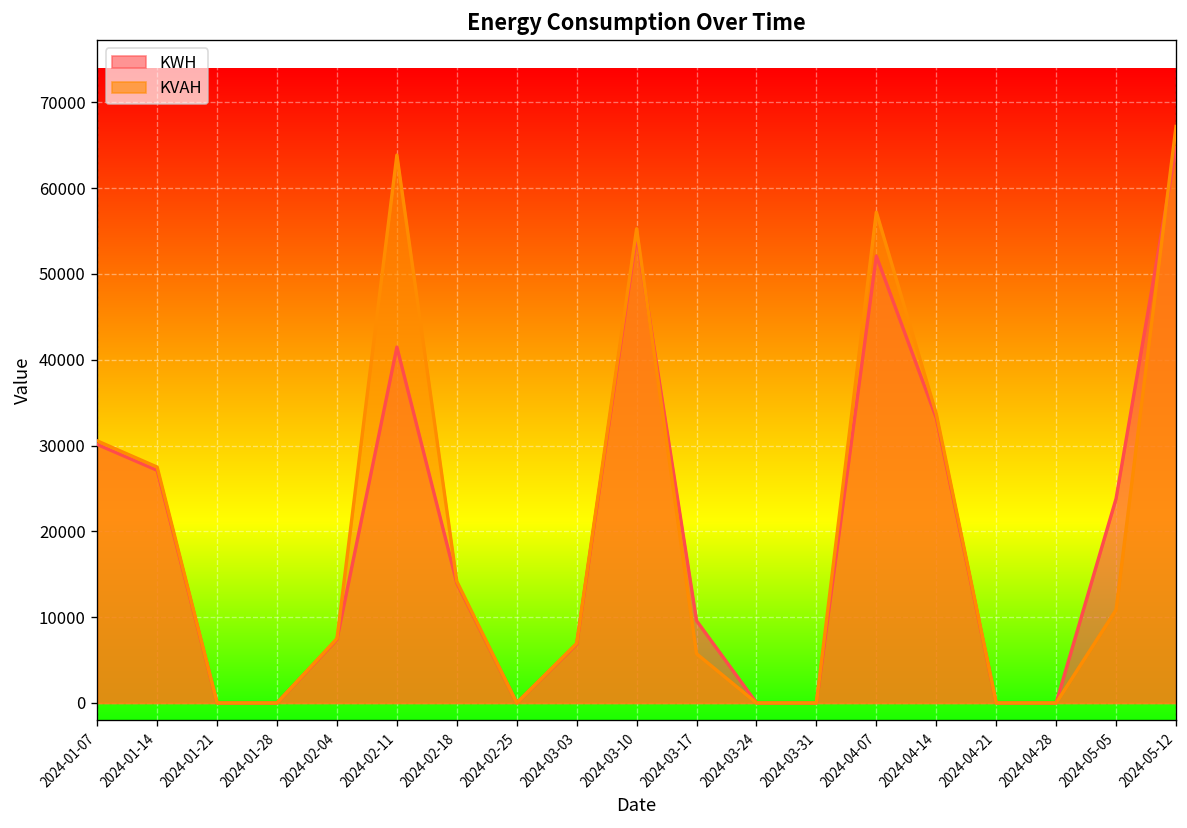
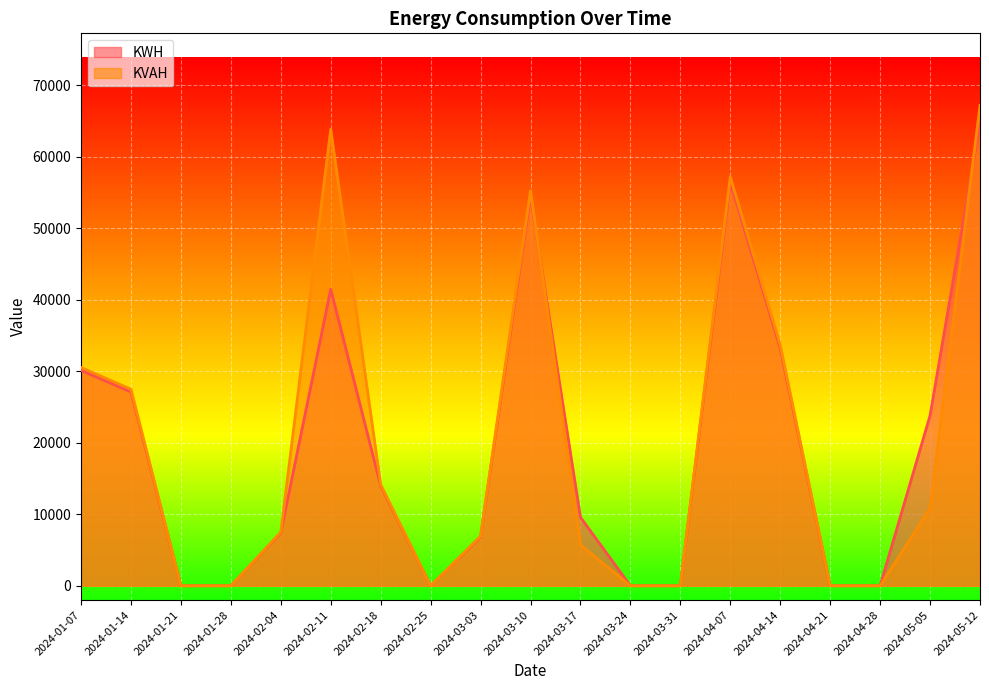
  {
    "KWH": {
      "2024-01-07": 30000,
      "2024-01-14": 27000,
      "2024-02-11": 41000,
      "2024-03-10": 54000,
      "2024-03-17": 10000,
-     "2024-04-07": 52000,
+     "2024-04-07": 56000,
      "2024-04-14": 33000,
      "2024-05-05": 24000,
      "2024-05-12": 65000
    },
    "KVAH": {
      "2024-01-07": 31000,
      "2024-01-14": 27000,
      "2024-02-11": 64000,
      "2024-03-10": 55000,
      "2024-03-17": 6000,
      "2024-04-07": 57000,
      "2024-04-14": 34000,
      "2024-05-05": 11000,
      "2024-05-12": 67000
    }
  }
